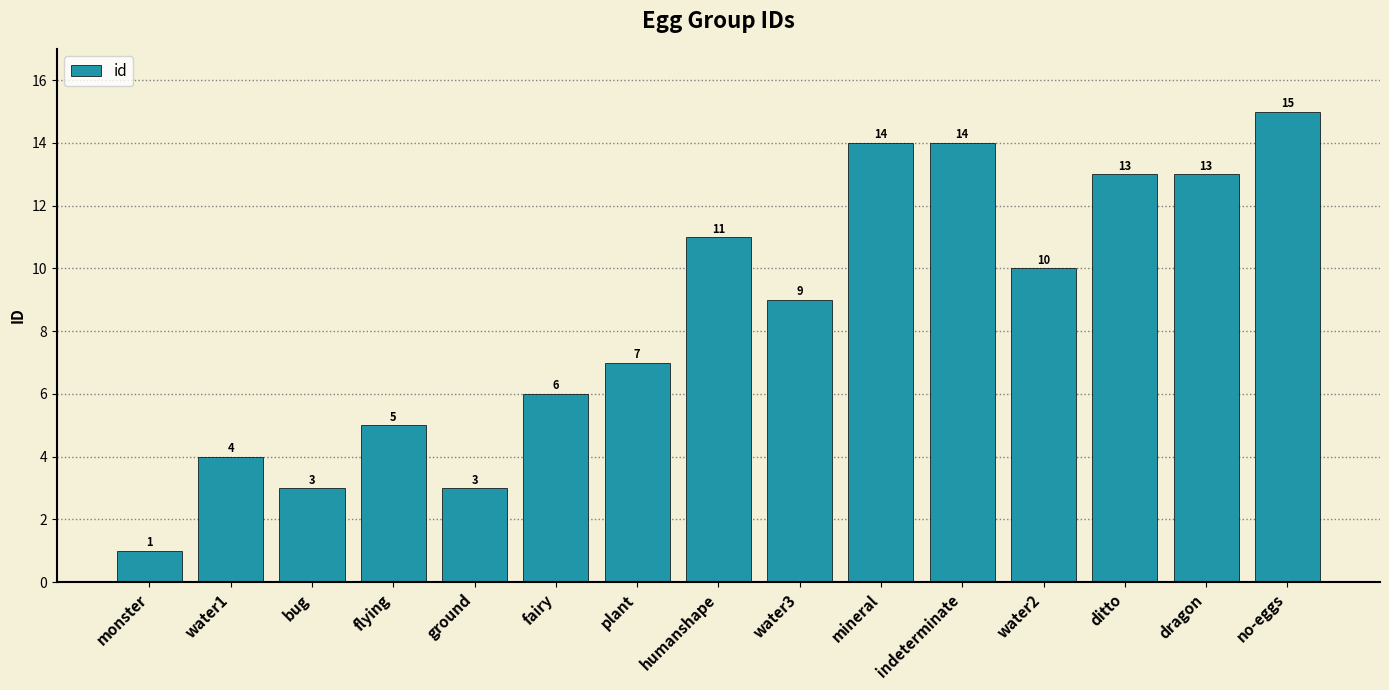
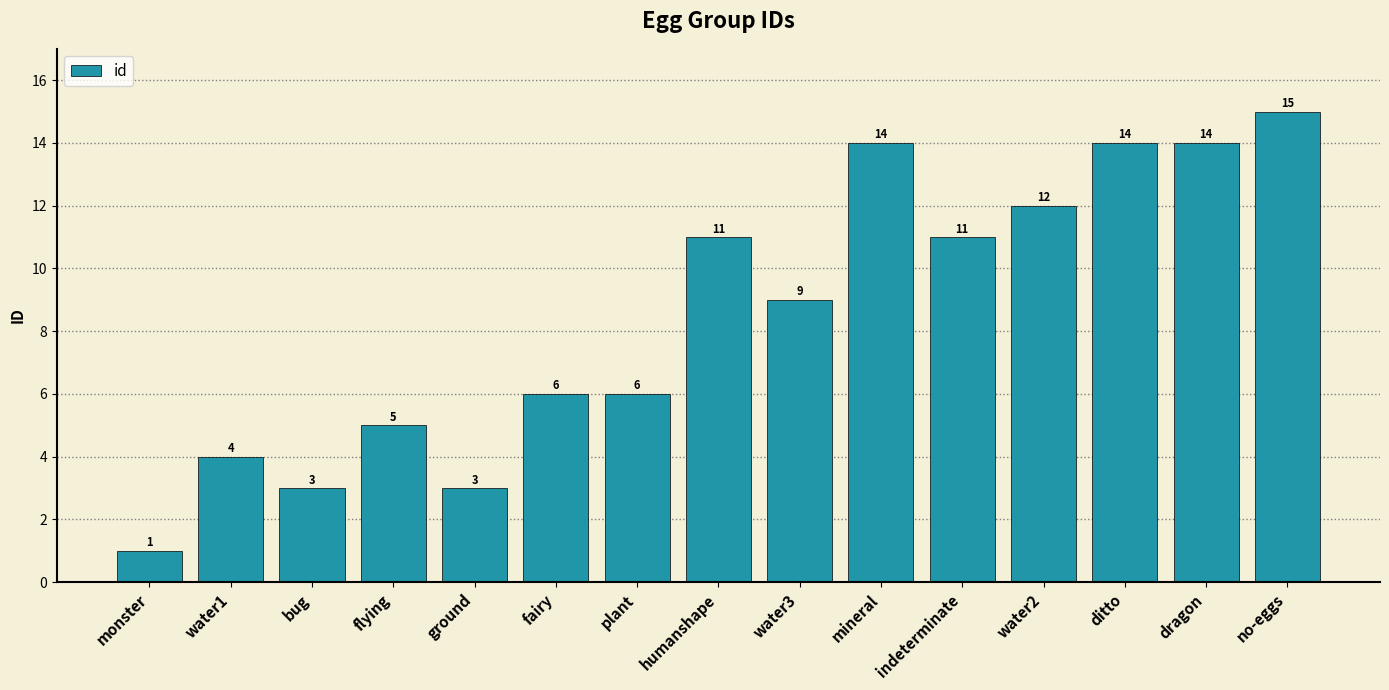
  {
    "monster": 1,
    "water1": 4,
    "bug": 3,
    "flying": 5,
    "ground": 3,
    "fairy": 6,
-   "plant": 7,
+   "plant": 6,
    "humanshape": 11,
    "water3": 9,
    "mineral": 14,
-   "indeterminate": 14,
-   "water2": 10,
-   "ditto": 13,
-   "dragon": 13,
+   "indeterminate": 11,
+   "water2": 12,
+   "ditto": 14,
+   "dragon": 14,
    "no-eggs": 15
  }
